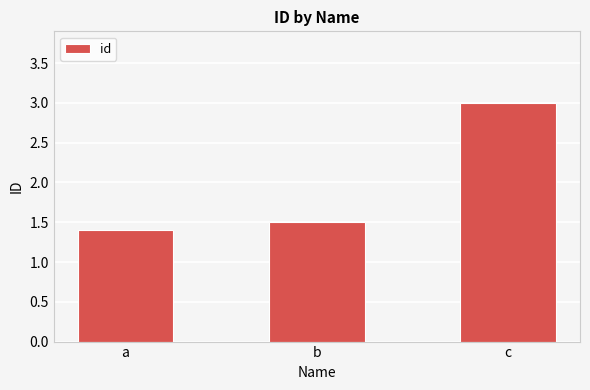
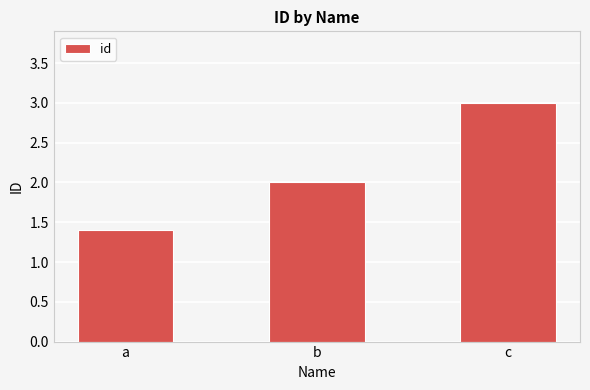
  {
    "a": 1.4,
-   "b": 1.5,
+   "b": 2.0,
    "c": 3.0
  }
